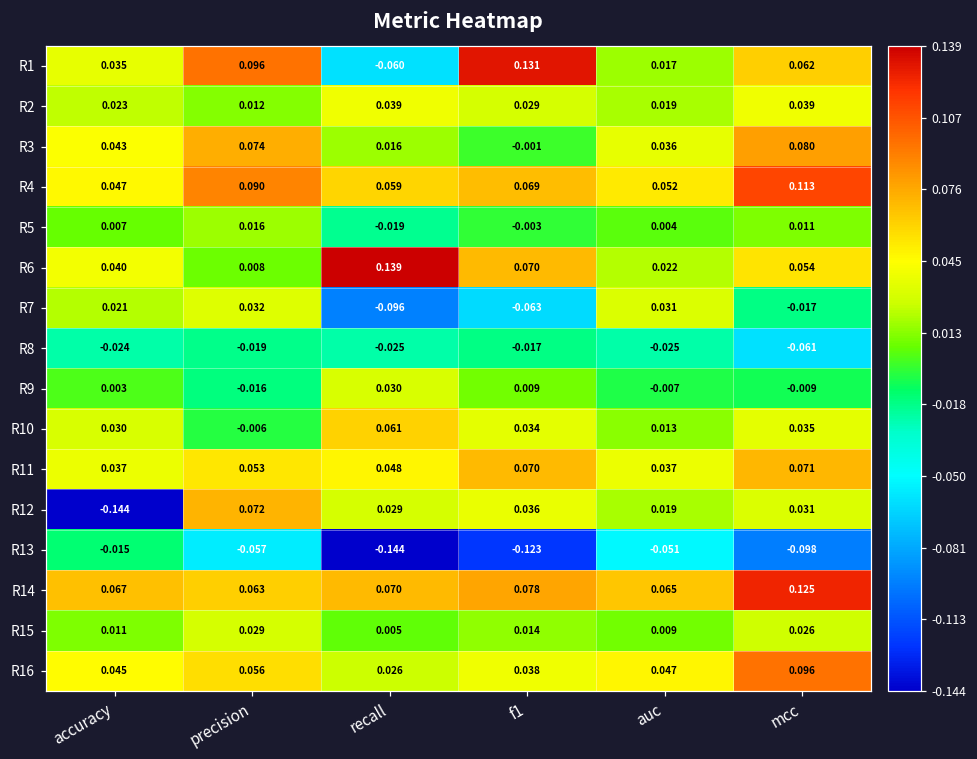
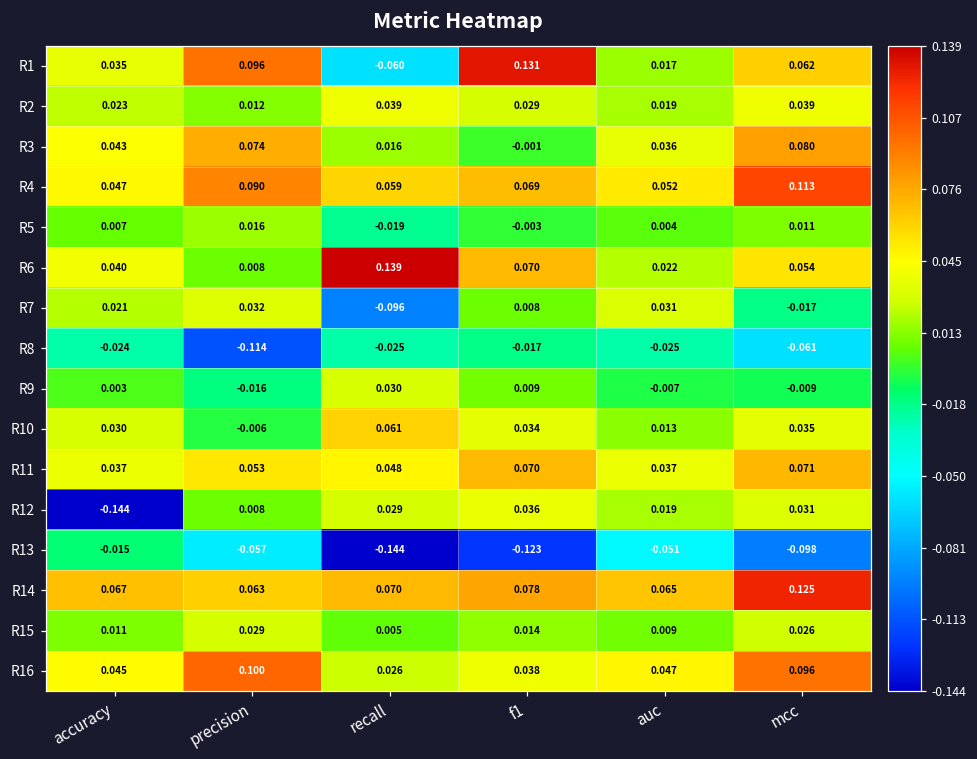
  {
    "R1": {
      "accuracy": 0.035,
      "precision": 0.096,
      "recall": -0.060,
      "f1": 0.131,
      "auc": 0.017,
      "mcc": 0.062
    },
    "R2": {
      "accuracy": 0.023,
      "precision": 0.012,
      "recall": 0.039,
      "f1": 0.029,
      "auc": 0.019,
      "mcc": 0.039
    },
    "R3": {
      "accuracy": 0.043,
      "precision": 0.074,
      "recall": 0.016,
      "f1": -0.001,
      "auc": 0.036,
      "mcc": 0.080
    },
    "R4": {
      "accuracy": 0.047,
      "precision": 0.090,
      "recall": 0.059,
      "f1": 0.069,
      "auc": 0.052,
      "mcc": 0.113
    },
    "R5": {
      "accuracy": 0.007,
      "precision": 0.016,
      "recall": -0.019,
      "f1": -0.003,
      "auc": 0.004,
      "mcc": 0.011
    },
    "R6": {
      "accuracy": 0.040,
      "precision": 0.008,
      "recall": 0.139,
      "f1": 0.070,
      "auc": 0.022,
      "mcc": 0.054
    },
    "R7": {
      "accuracy": 0.021,
      "precision": 0.032,
      "recall": -0.096,
-     "f1": -0.063,
+     "f1": 0.008,
      "auc": 0.031,
      "mcc": -0.017
    },
    "R8": {
      "accuracy": -0.024,
-     "precision": -0.019,
+     "precision": -0.114,
      "recall": -0.025,
      "f1": -0.017,
      "auc": -0.025,
      "mcc": -0.061
    },
    "R9": {
      "accuracy": 0.003,
      "precision": -0.016,
      "recall": 0.030,
      "f1": 0.009,
      "auc": -0.007,
      "mcc": -0.009
    },
    "R10": {
      "accuracy": 0.030,
      "precision": -0.006,
      "recall": 0.061,
      "f1": 0.034,
      "auc": 0.013,
      "mcc": 0.035
    },
    "R11": {
      "accuracy": 0.037,
      "precision": 0.053,
      "recall": 0.048,
      "f1": 0.070,
      "auc": 0.037,
      "mcc": 0.071
    },
    "R12": {
      "accuracy": -0.144,
-     "precision": 0.072,
+     "precision": 0.008,
      "recall": 0.029,
      "f1": 0.036,
      "auc": 0.019,
      "mcc": 0.031
    },
    "R13": {
      "accuracy": -0.015,
      "precision": -0.057,
      "recall": -0.144,
      "f1": -0.123,
      "auc": -0.051,
      "mcc": -0.098
    },
    "R14": {
      "accuracy": 0.067,
      "precision": 0.063,
      "recall": 0.070,
      "f1": 0.078,
      "auc": 0.065,
      "mcc": 0.125
    },
    "R15": {
      "accuracy": 0.011,
      "precision": 0.029,
      "recall": 0.005,
      "f1": 0.014,
      "auc": 0.009,
      "mcc": 0.026
    },
    "R16": {
      "accuracy": 0.045,
-     "precision": 0.056,
+     "precision": 0.100,
      "recall": 0.026,
      "f1": 0.038,
      "auc": 0.047,
      "mcc": 0.096
    }
  }
